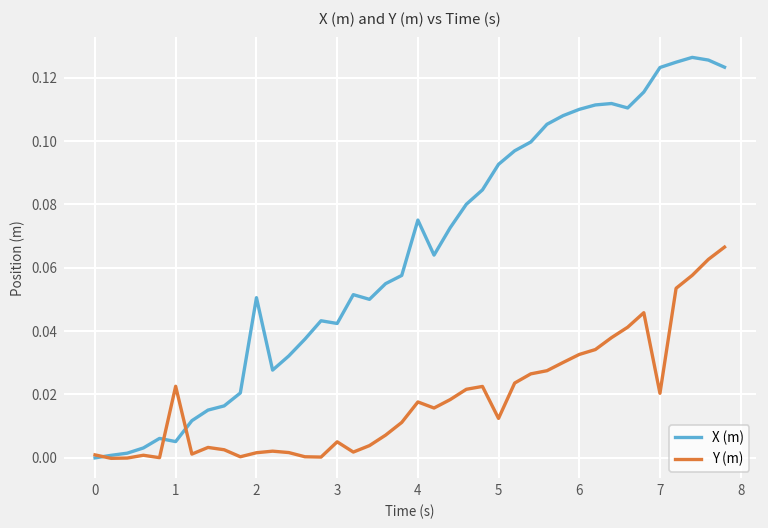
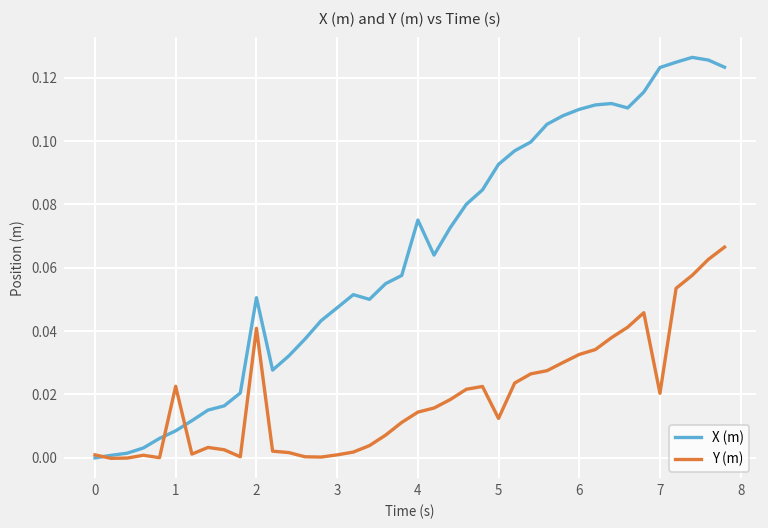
  {
    "X (m)": {
-     "1": 0.005,
+     "1": 0.009,
      "2": 0.051,
-     "3": 0.042,
+     "3": 0.047,
      "4": 0.075,
      "5": 0.093,
      "6": 0.110,
      "7": 0.123
    },
    "Y (m)": {
      "1": 0.023,
-     "2": 0.002,
-     "3": 0.005,
-     "4": 0.018,
+     "2": 0.041,
+     "3": 0.001,
+     "4": 0.014,
      "5": 0.012,
      "6": 0.033,
      "7": 0.020
    }
  }
